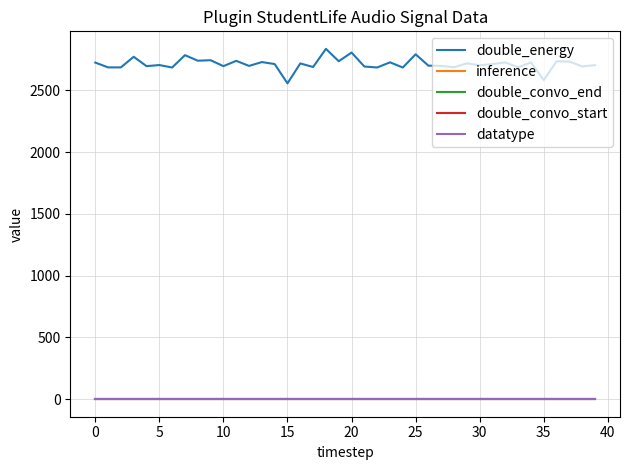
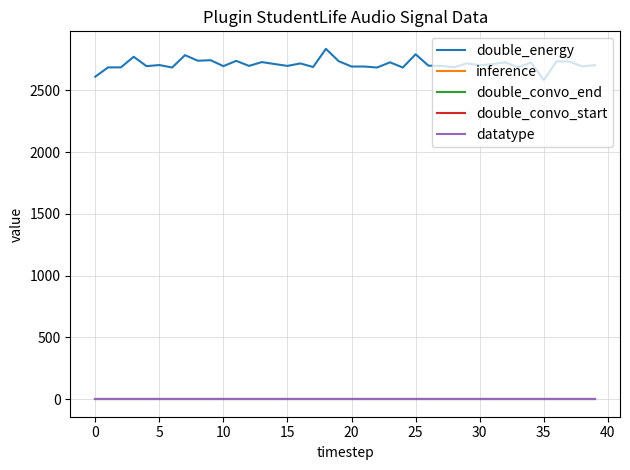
  {
    "double_energy": {
-     "0": 2720,
+     "0": 2610,
      "5": 2700,
      "10": 2700,
-     "15": 2560,
-     "20": 2810,
+     "15": 2700,
+     "20": 2690,
      "25": 2790
    },
    "datatype": {
      "0": 0,
      "5": 0,
      "10": 0,
      "15": 0,
      "20": 0,
      "25": 0,
      "30": 0,
      "35": 0
    }
  }
